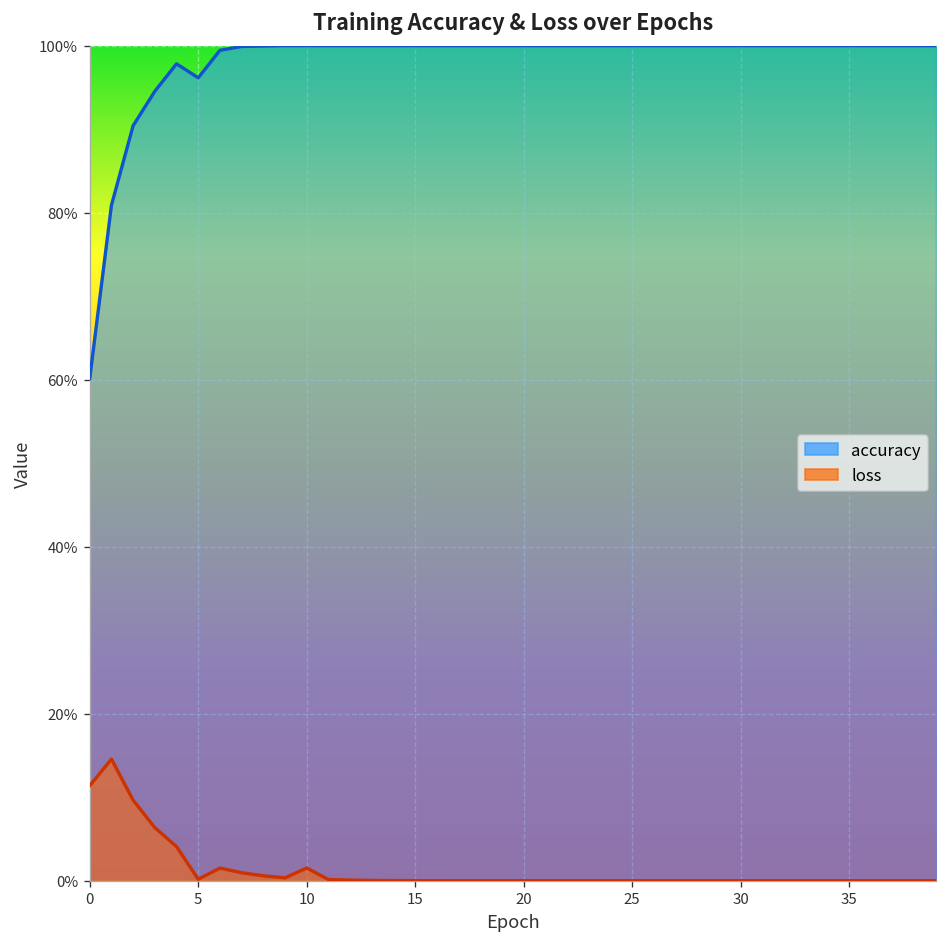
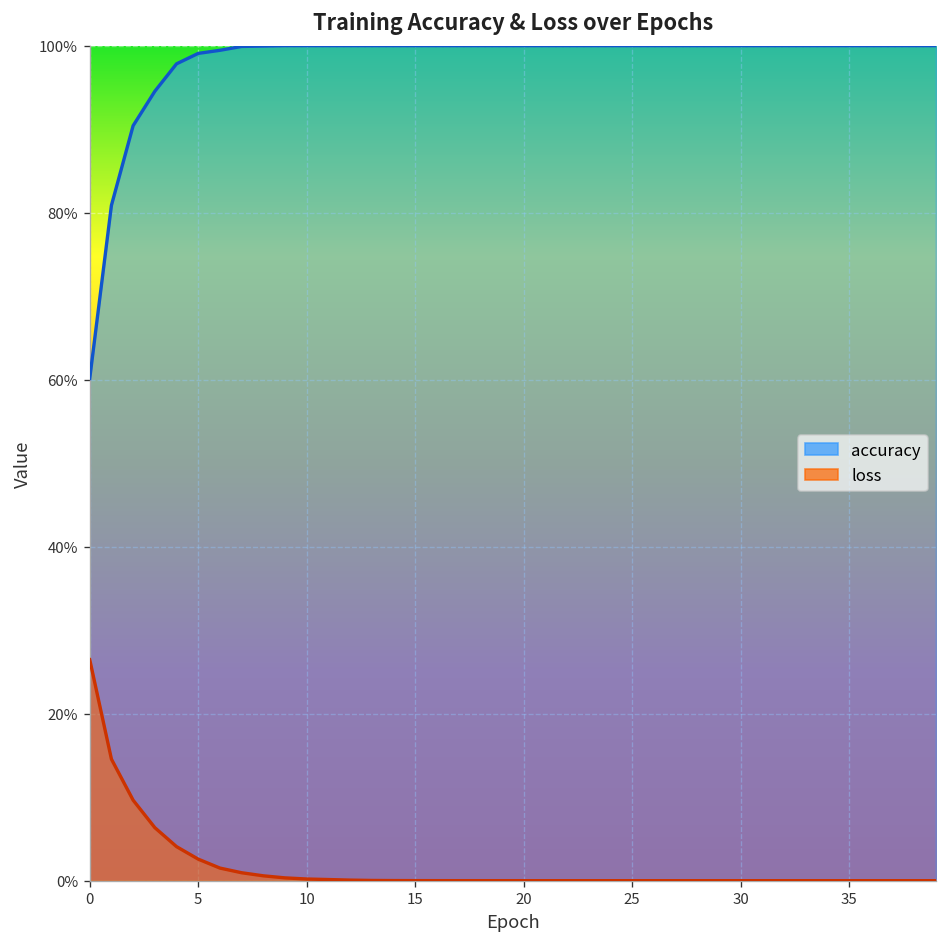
  {
    "accuracy": {
      "0": "60%",
-     "5": "96%",
+     "5": "99%",
      "10": "100%",
      "15": "100%",
      "20": "100%",
      "25": "100%",
      "30": "100%",
      "35": "100%"
    },
    "loss": {
-     "0": "11%",
-     "5": "0%",
-     "10": "2%",
+     "0": "26%",
+     "5": "3%",
+     "10": "0%",
      "15": "0%",
      "20": "0%",
      "25": "0%",
      "30": "0%",
      "35": "0%"
    }
  }
